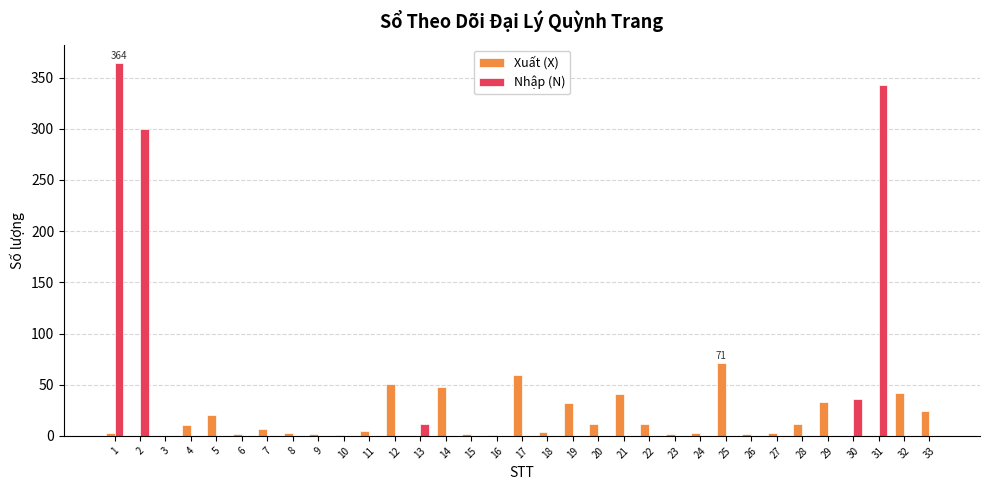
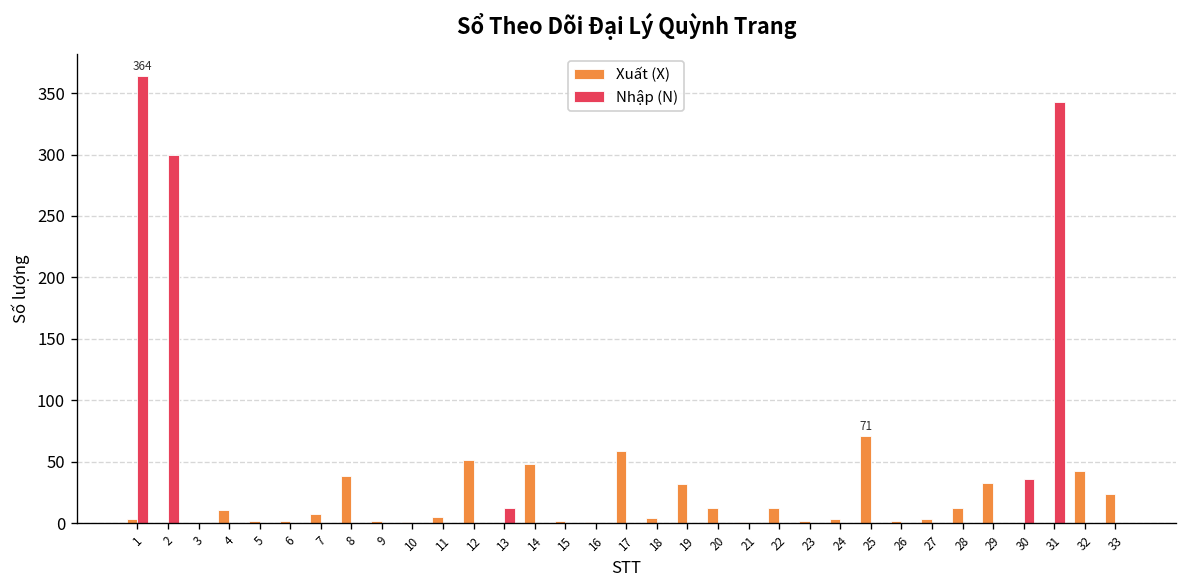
  {
    "Xuất (X)": {
      "1": 3,
      "2": 0,
      "3": 0,
      "4": 11,
-     "5": 20,
+     "5": 2,
      "7": 7,
-     "8": 3,
+     "8": 38,
      "11": 5,
      "12": 51,
      "13": 0,
      "14": 48,
      "17": 59,
      "18": 4,
      "19": 32,
      "20": 12,
-     "21": 41,
+     "21": 1,
      "22": 12,
      "24": 3,
      "27": 3,
      "28": 12,
      "29": 33,
      "30": 0,
      "31": 0,
      "32": 42,
      "33": 24
    },
    "Nhập (N)": {
      "1": 364
    }
  }
